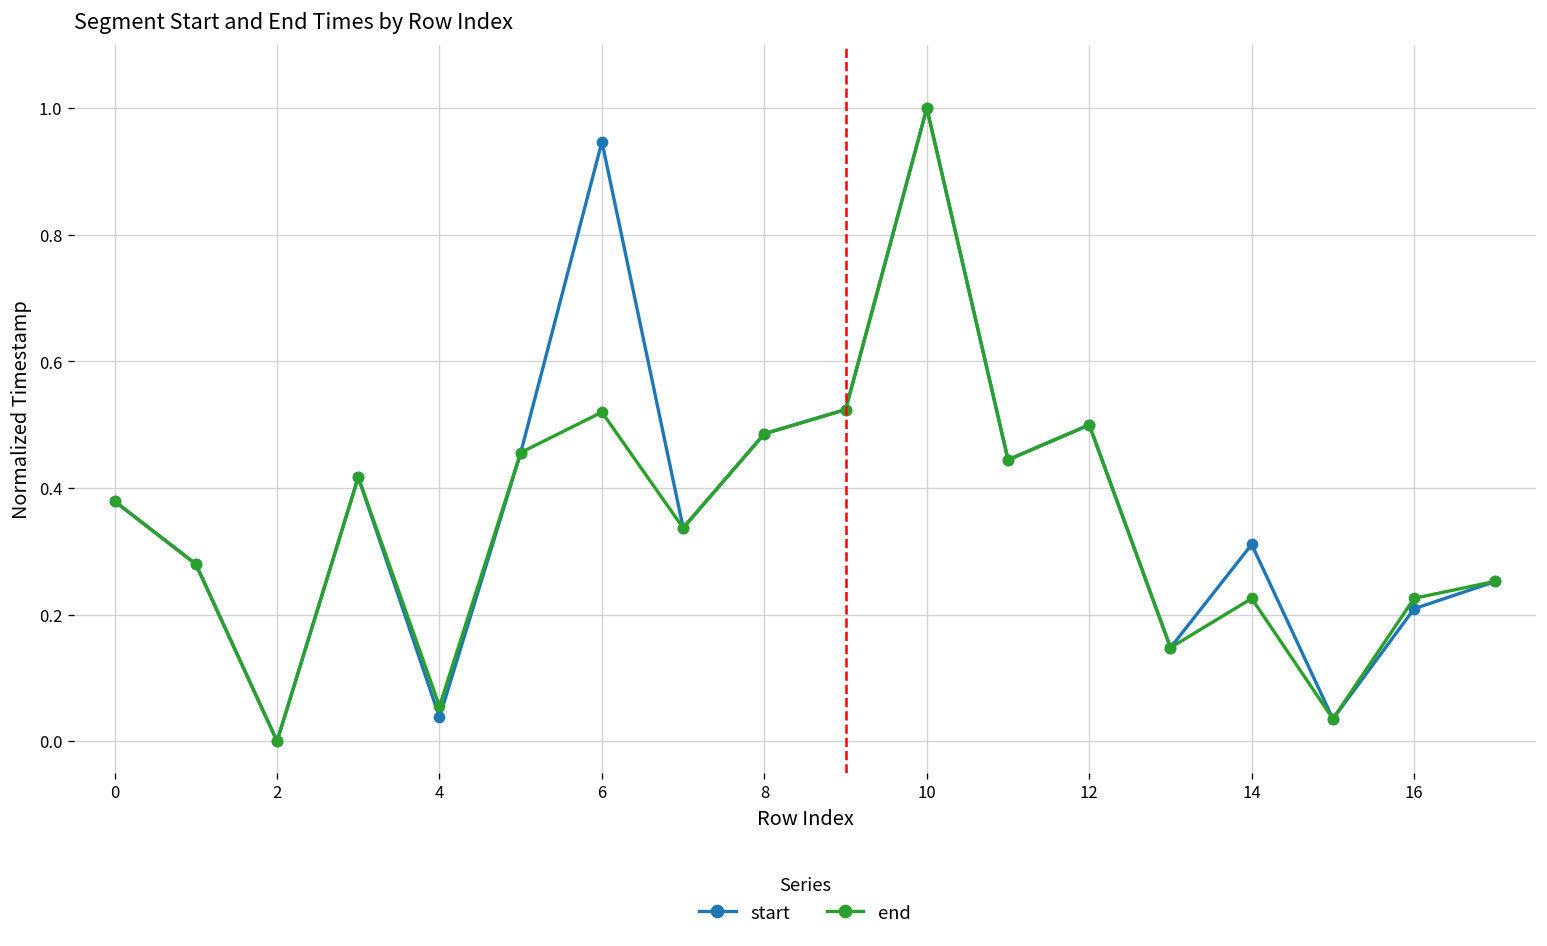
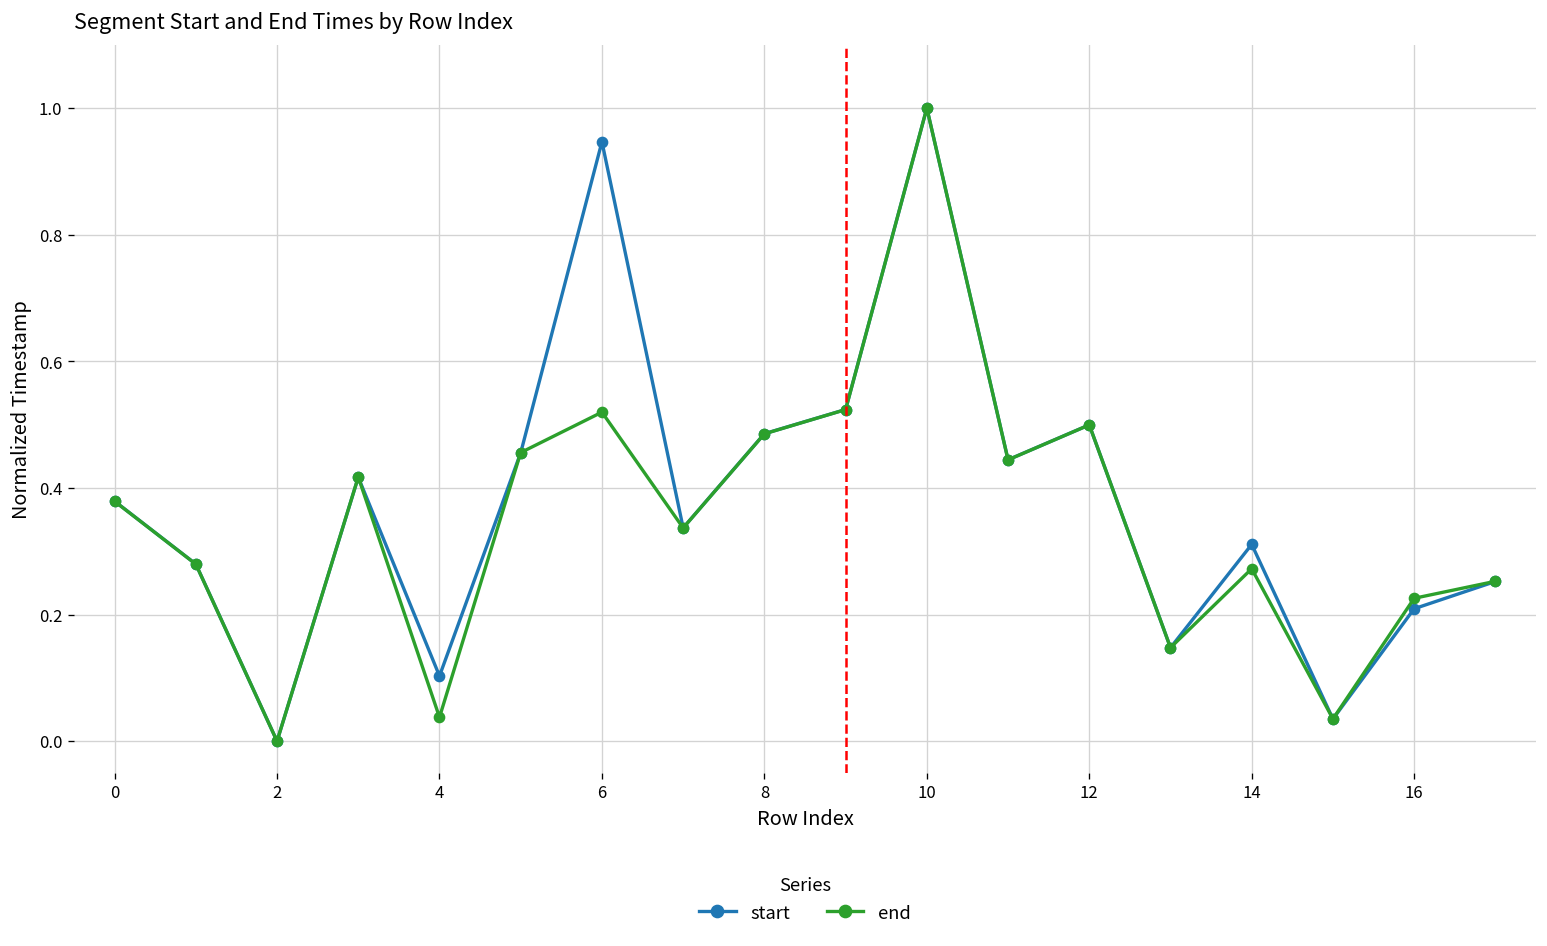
  {
    "start": {
-     "4": 0.04,
+     "4": 0.10,
      "6": 0.95,
      "14": 0.31,
      "16": 0.21
    },
    "end": {
-     "4": 0.06,
+     "4": 0.04,
      "6": 0.52,
-     "14": 0.23,
+     "14": 0.27,
      "16": 0.23
    }
  }
